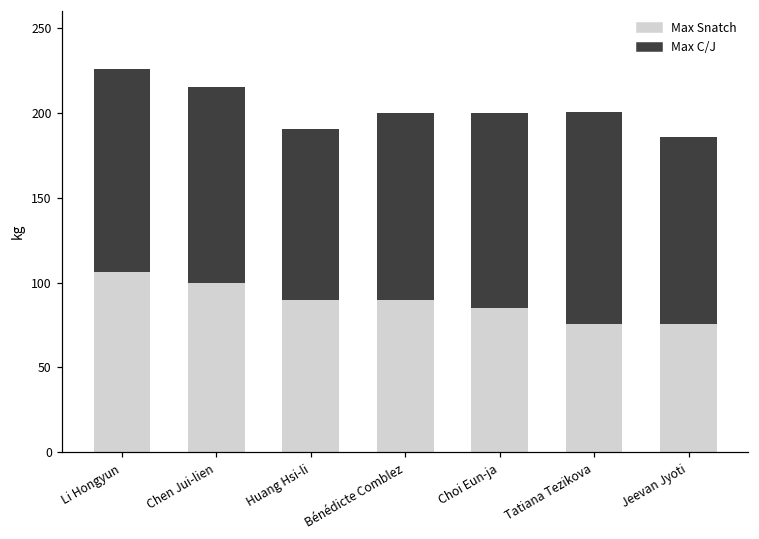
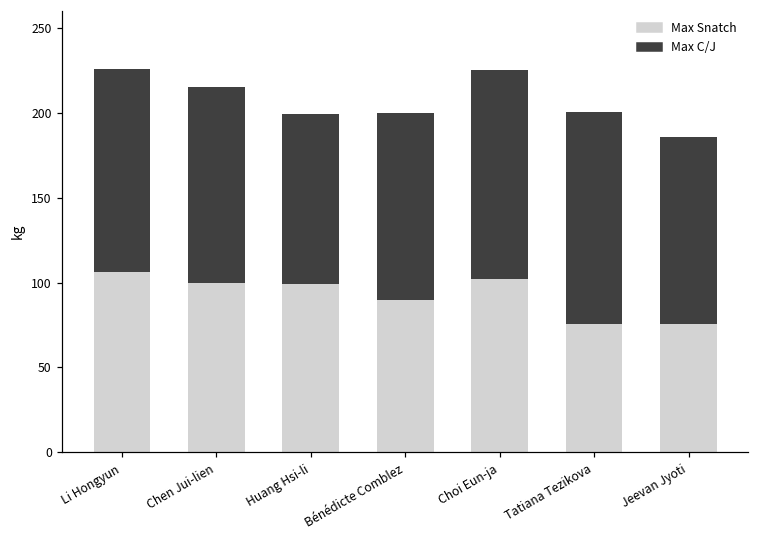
  {
    "Max Snatch": {
      "Li Hongyun": 106,
      "Chen Jui-lien": 100,
-     "Huang Hsi-li": 90,
+     "Huang Hsi-li": 99,
      "Bénédicte Comblez": 90,
-     "Choi Eun-ja": 85,
+     "Choi Eun-ja": 102,
      "Tatiana Tezikova": 76,
      "Jeevan Jyoti": 76
    },
    "Max C/J": {
      "Li Hongyun": 120,
      "Chen Jui-lien": 115,
      "Huang Hsi-li": 100,
      "Bénédicte Comblez": 110,
-     "Choi Eun-ja": 115,
+     "Choi Eun-ja": 124,
      "Tatiana Tezikova": 125,
      "Jeevan Jyoti": 110
    }
  }
